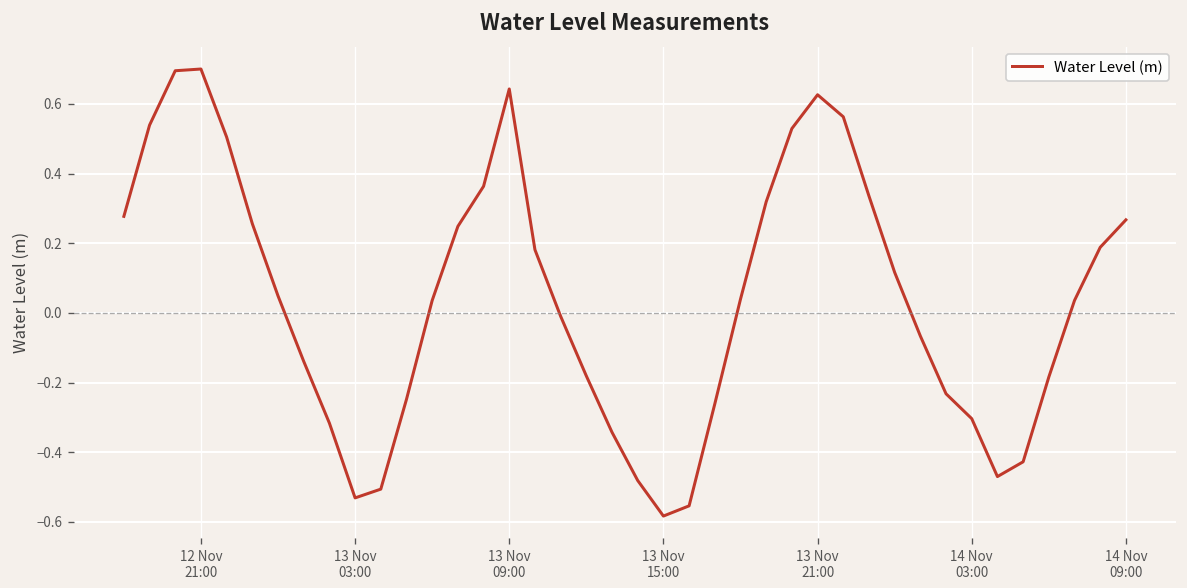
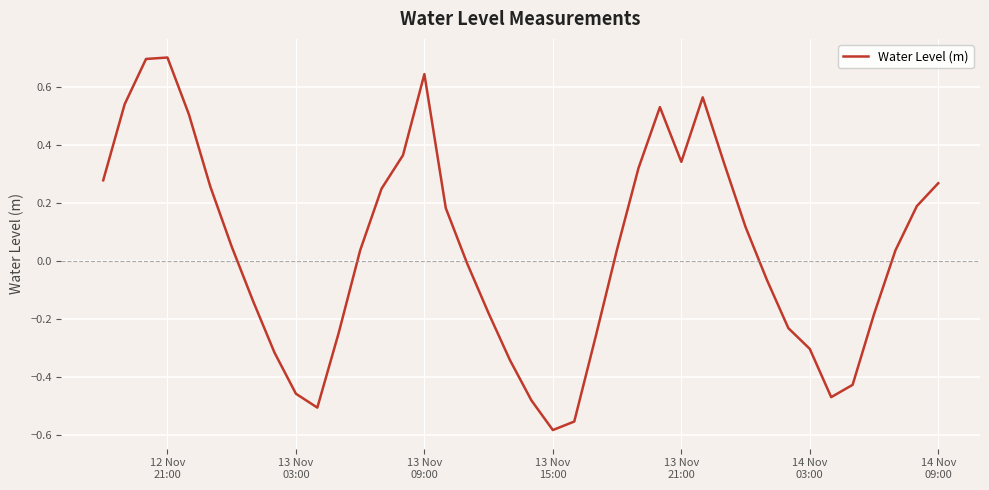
  {
    "12 Nov 21:00": 0.70,
-   "13 Nov 03:00": -0.53,
+   "13 Nov 03:00": -0.46,
    "13 Nov 09:00": 0.64,
    "13 Nov 15:00": -0.58,
-   "13 Nov 21:00": 0.63,
+   "13 Nov 21:00": 0.34,
    "14 Nov 03:00": -0.30,
    "14 Nov 09:00": 0.27
  }
